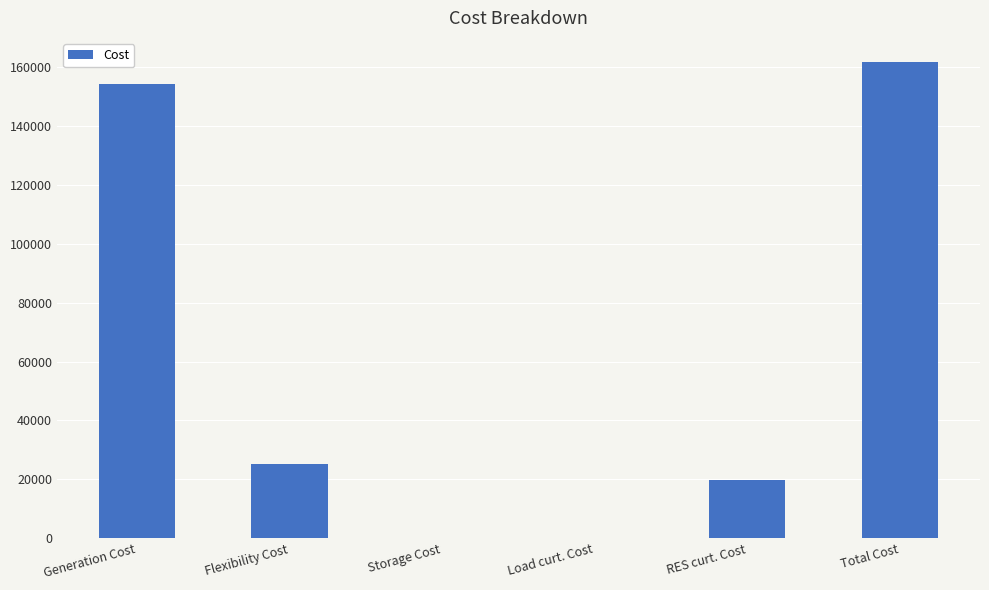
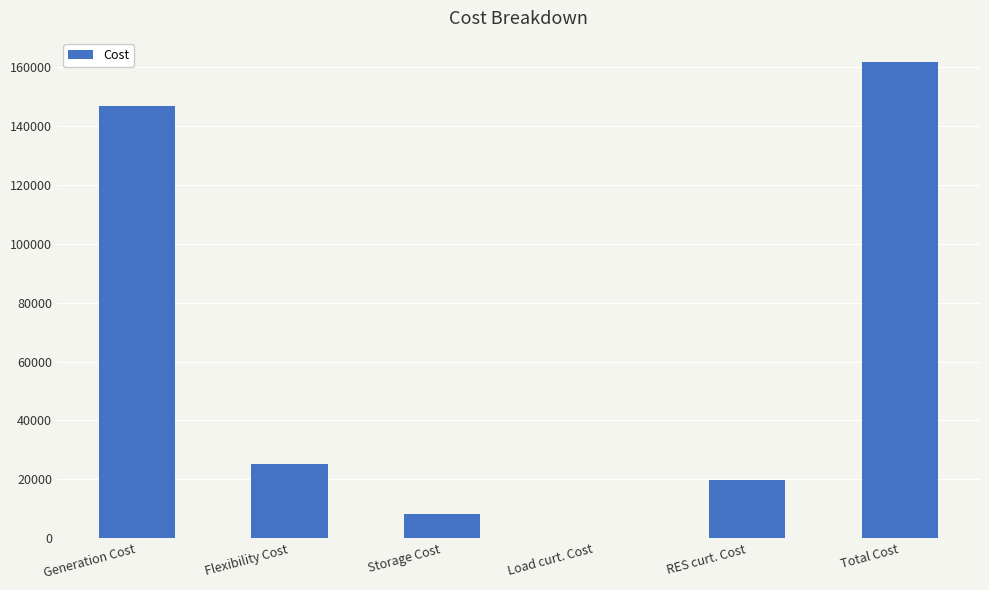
  {
-   "Generation Cost": 154000,
+   "Generation Cost": 147000,
    "Flexibility Cost": 25000,
-   "Storage Cost": 0,
+   "Storage Cost": 8000,
    "Load curt. Cost": 0,
    "RES curt. Cost": 20000,
    "Total Cost": 162000
  }
